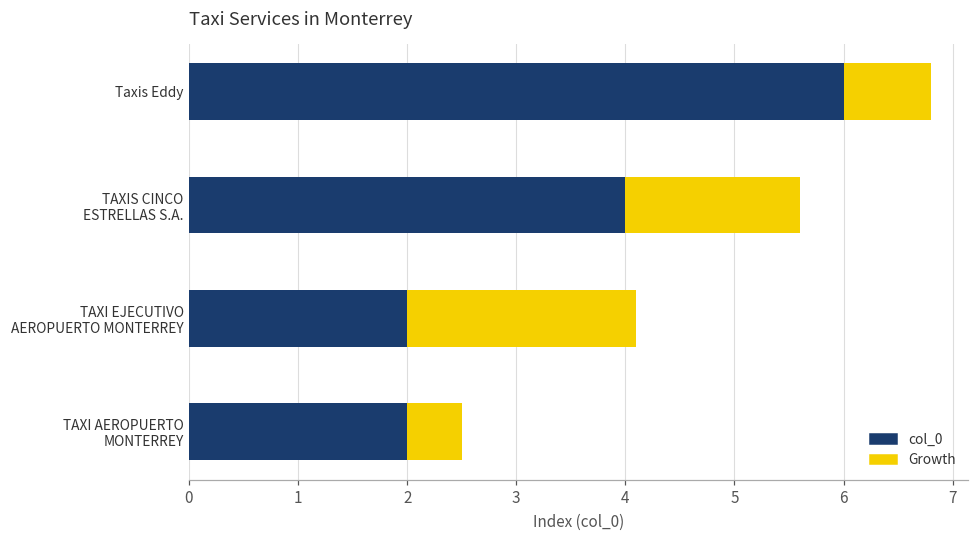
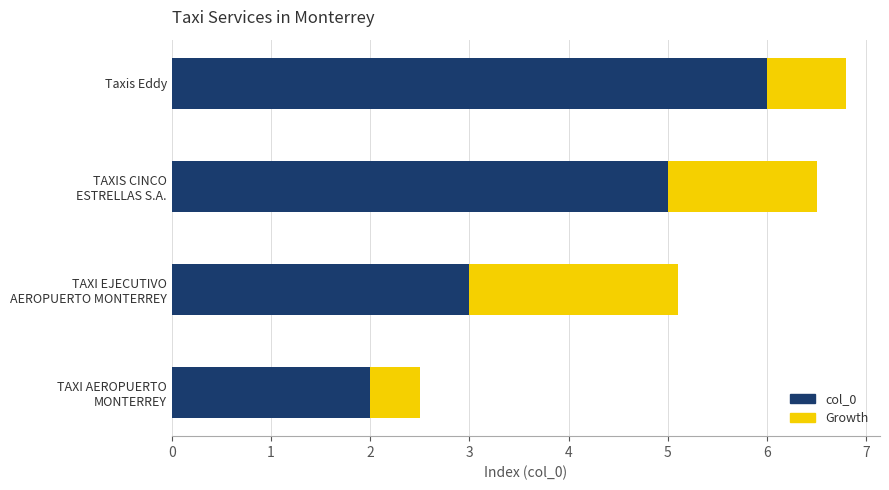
  {
    "col_0": {
      "Taxis Eddy": 6,
-     "TAXIS CINCO ESTRELLAS S.A.": 4,
-     "TAXI EJECUTIVO AEROPUERTO MONTERREY": 2,
+     "TAXIS CINCO ESTRELLAS S.A.": 5,
+     "TAXI EJECUTIVO AEROPUERTO MONTERREY": 3,
      "TAXI AEROPUERTO MONTERREY": 2
    },
    "Growth": {
      "Taxis Eddy": 0.8,
-     "TAXIS CINCO ESTRELLAS S.A.": 1.6,
+     "TAXIS CINCO ESTRELLAS S.A.": 1.5,
      "TAXI EJECUTIVO AEROPUERTO MONTERREY": 2.1,
      "TAXI AEROPUERTO MONTERREY": 0.5
    }
  }
